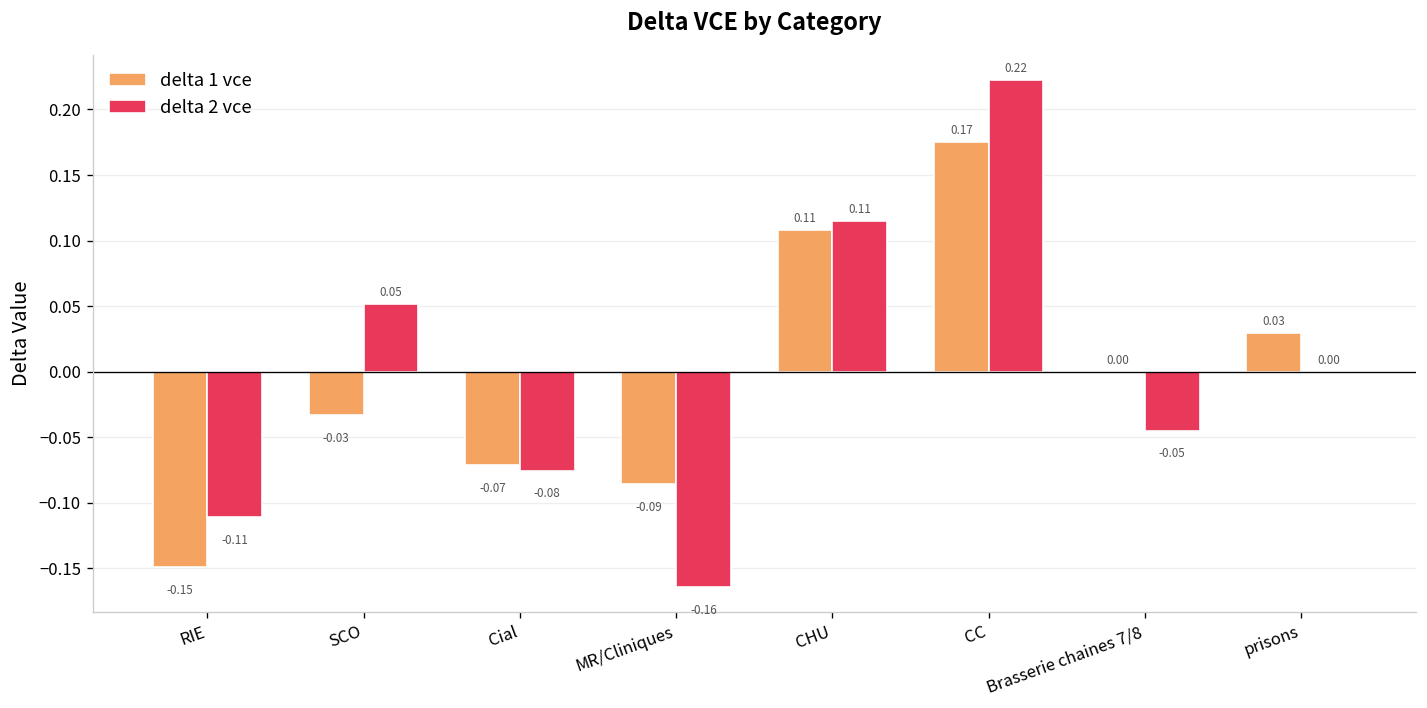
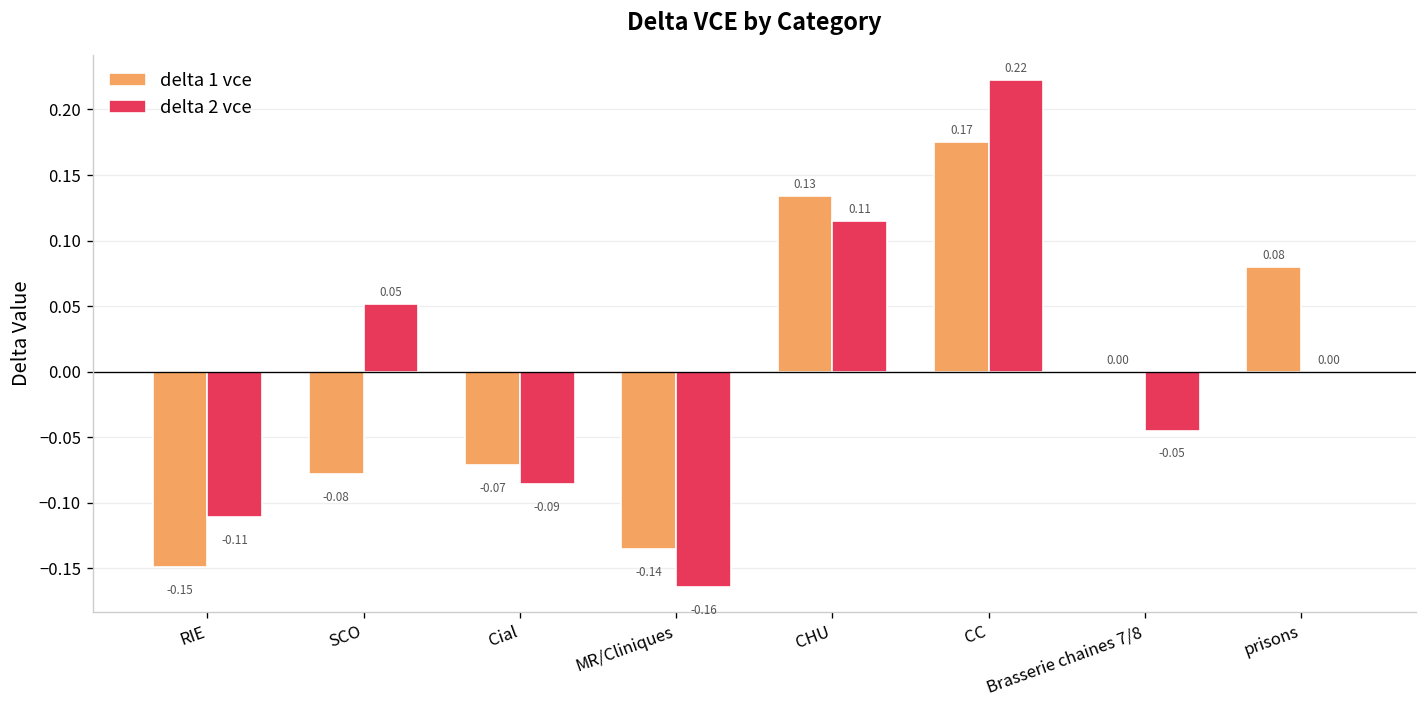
  {
    "delta 1 vce": {
      "RIE": -0.15,
-     "SCO": -0.03,
+     "SCO": -0.08,
      "Cial": -0.07,
-     "MR/Cliniques": -0.09,
-     "CHU": 0.11,
+     "MR/Cliniques": -0.14,
+     "CHU": 0.13,
      "CC": 0.17,
      "Brasserie chaines 7/8": 0.00,
-     "prisons": 0.03
+     "prisons": 0.08
    },
    "delta 2 vce": {
      "RIE": -0.11,
      "SCO": 0.05,
-     "Cial": -0.08,
+     "Cial": -0.09,
      "MR/Cliniques": -0.16,
      "CHU": 0.11,
      "CC": 0.22,
      "Brasserie chaines 7/8": -0.05,
      "prisons": 0.00
    }
  }
